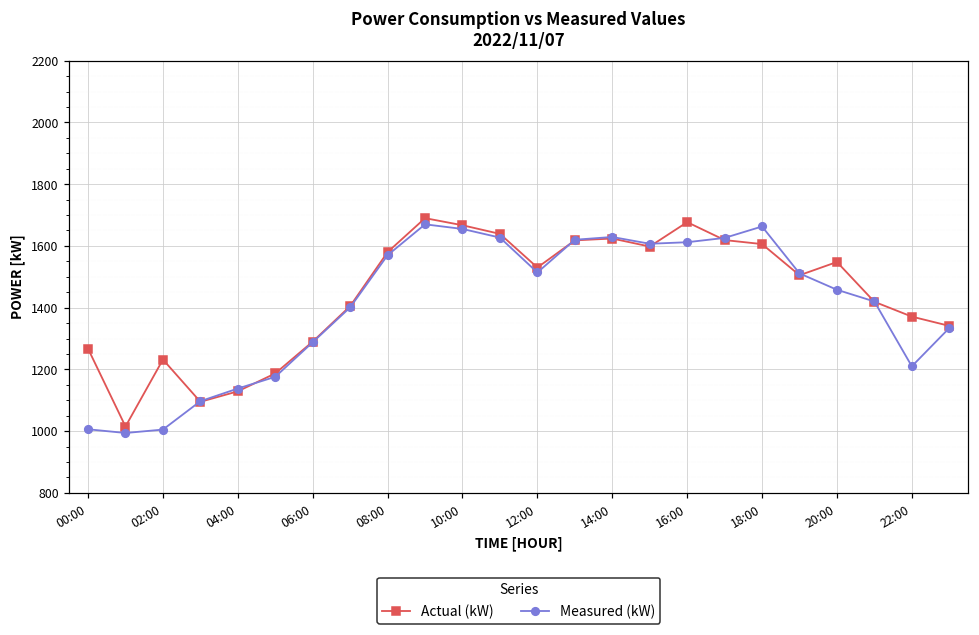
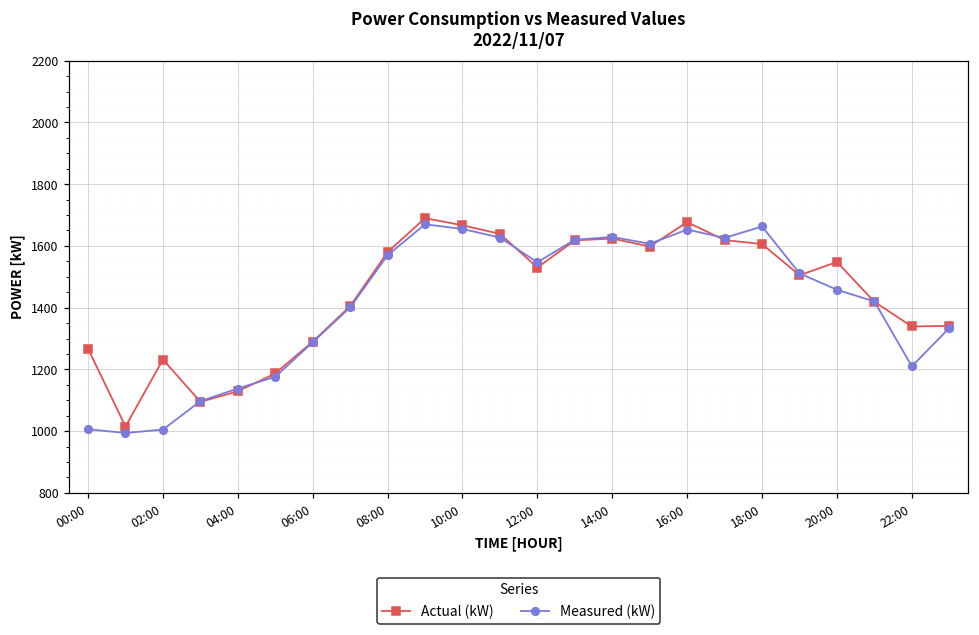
  {
    "Actual (kW)": {
      "00:00": 1270,
      "02:00": 1230,
      "08:00": 1580,
      "10:00": 1670,
      "12:00": 1530,
      "16:00": 1680,
      "18:00": 1610,
      "20:00": 1550,
-     "22:00": 1370
+     "22:00": 1340
    },
    "Measured (kW)": {
      "00:00": 1010,
      "02:00": 1010,
      "08:00": 1570,
      "10:00": 1660,
-     "12:00": 1510,
-     "16:00": 1610,
+     "12:00": 1550,
+     "16:00": 1650,
      "18:00": 1660,
      "20:00": 1460,
      "22:00": 1210
    }
  }
